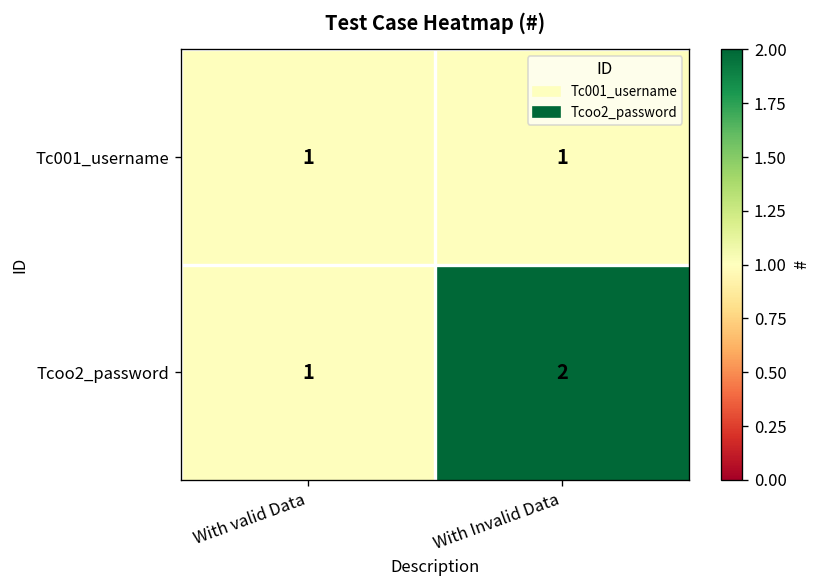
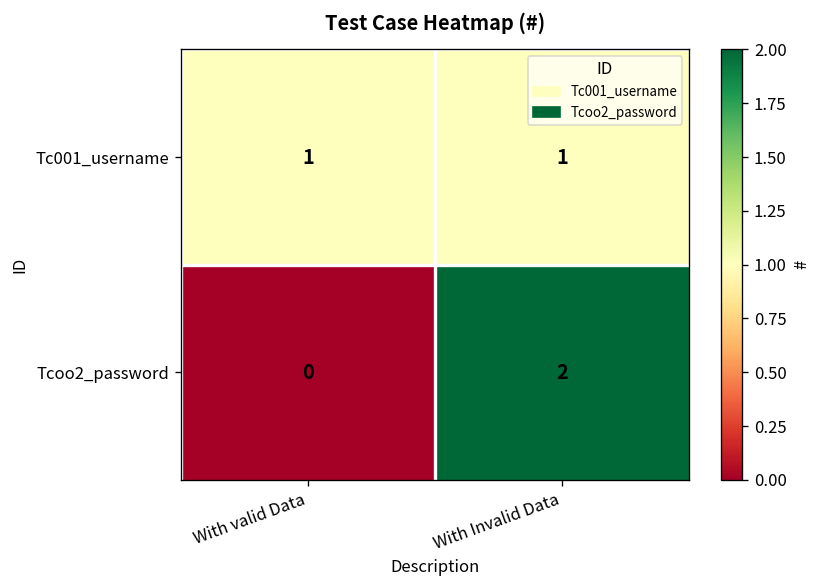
  {
    "Tc001_username": {
      "With valid Data": 1,
      "With Invalid Data": 1
    },
    "Tcoo2_password": {
-     "With valid Data": 1,
+     "With valid Data": 0,
      "With Invalid Data": 2
    }
  }
